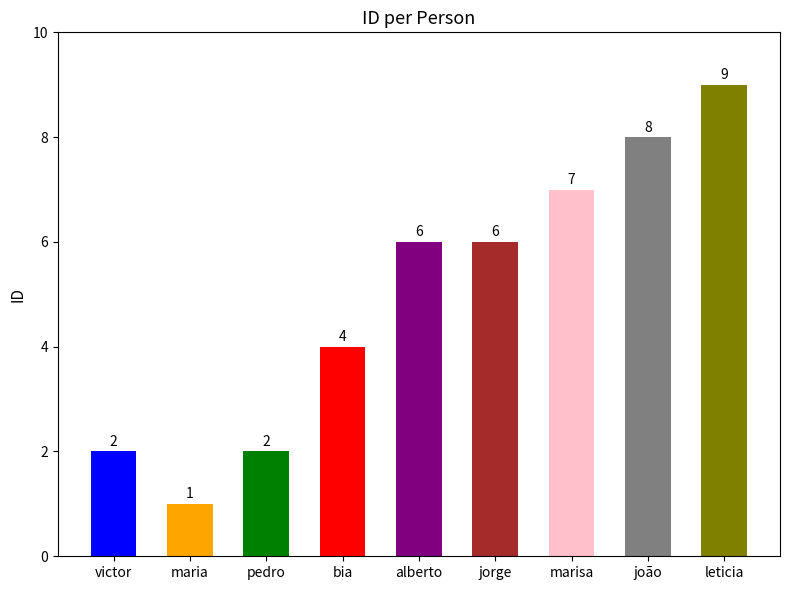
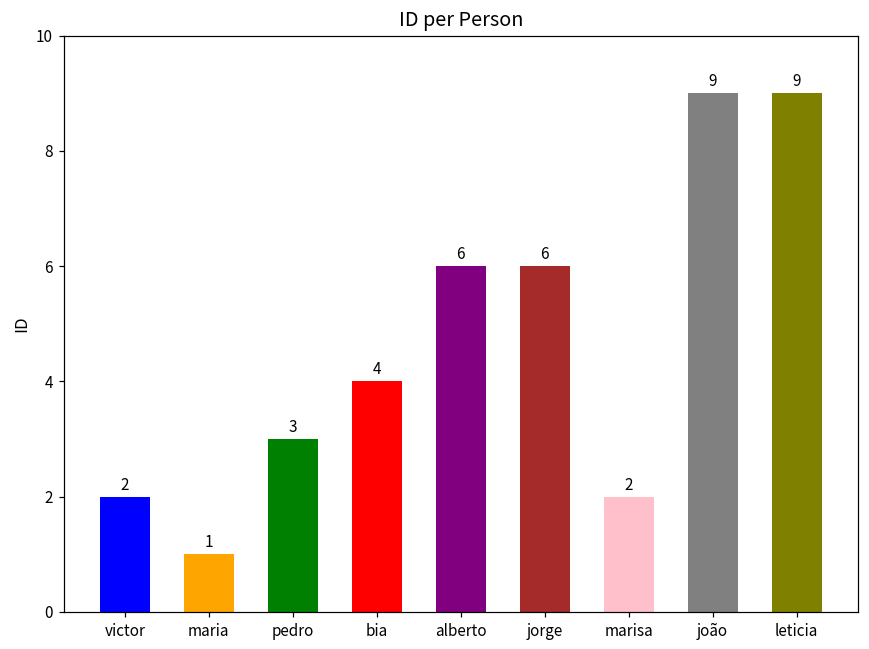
  {
    "victor": 2,
    "maria": 1,
-   "pedro": 2,
+   "pedro": 3,
    "bia": 4,
    "alberto": 6,
    "jorge": 6,
-   "marisa": 7,
-   "joão": 8,
+   "marisa": 2,
+   "joão": 9,
    "leticia": 9
  }
